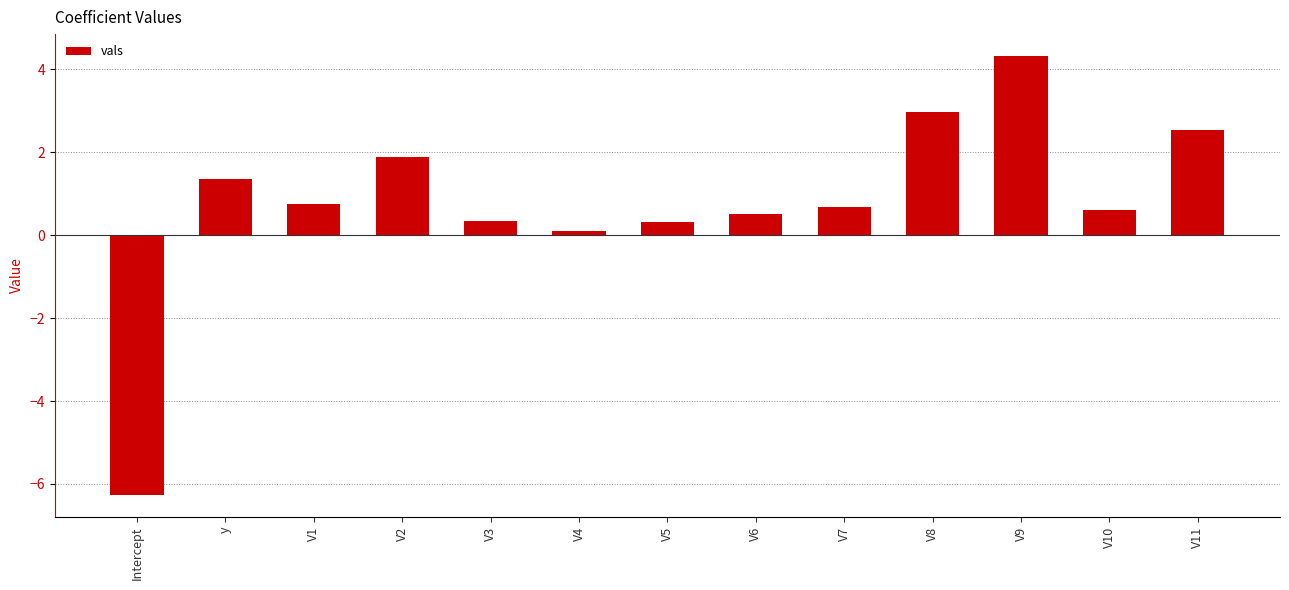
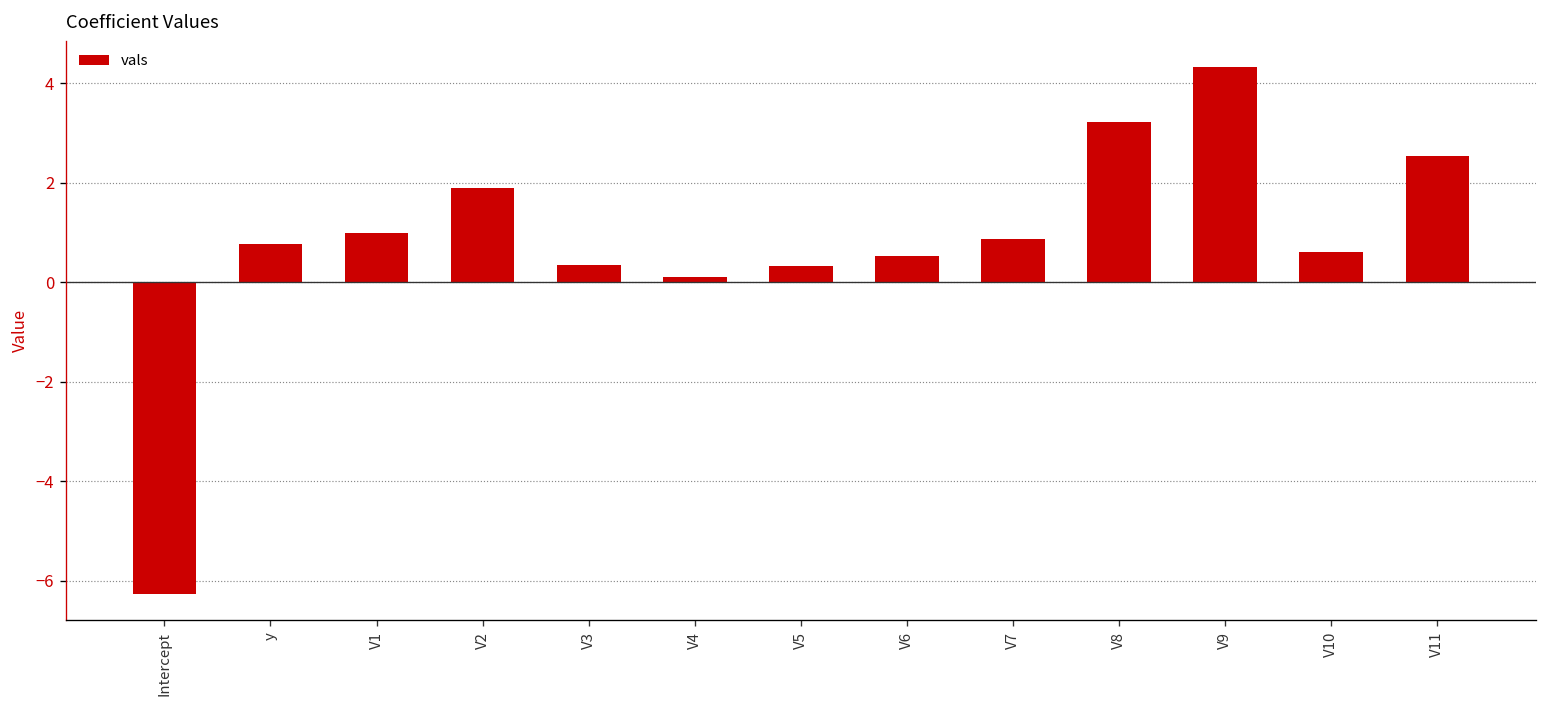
  {
    "Intercept": -6.3,
-   "y": 1.3,
-   "V1": 0.8,
+   "y": 0.8,
+   "V1": 1.0,
    "V2": 1.9,
    "V3": 0.3,
    "V4": 0.1,
    "V5": 0.3,
    "V6": 0.5,
-   "V7": 0.7,
-   "V8": 3.0,
+   "V7": 0.9,
+   "V8": 3.2,
    "V9": 4.3,
    "V10": 0.6,
    "V11": 2.5
  }
